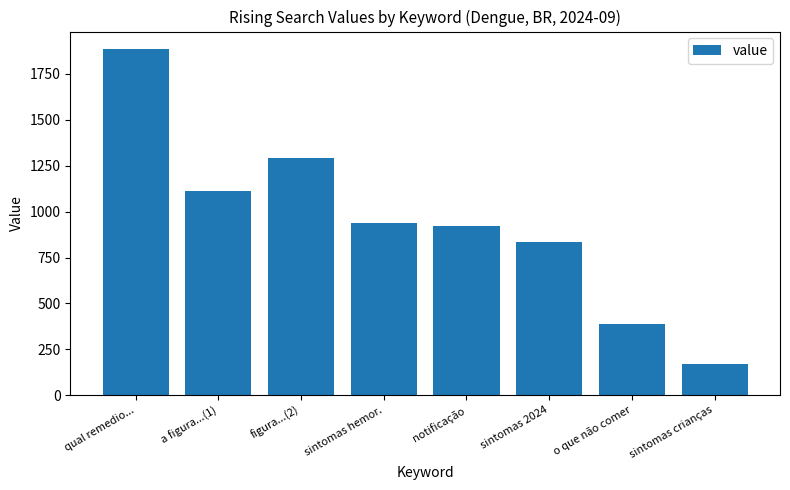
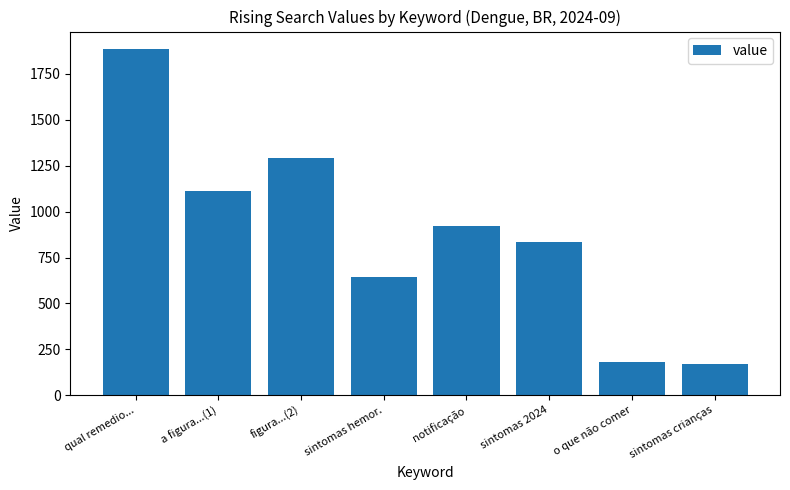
  {
    "qual remedio...": 1890,
    "a figura...(1)": 1110,
    "figura...(2)": 1290,
-   "sintomas hemor.": 940,
+   "sintomas hemor.": 640,
    "notificação": 920,
    "sintomas 2024": 840,
-   "o que não comer": 390,
+   "o que não comer": 180,
    "sintomas crianças": 170
  }
